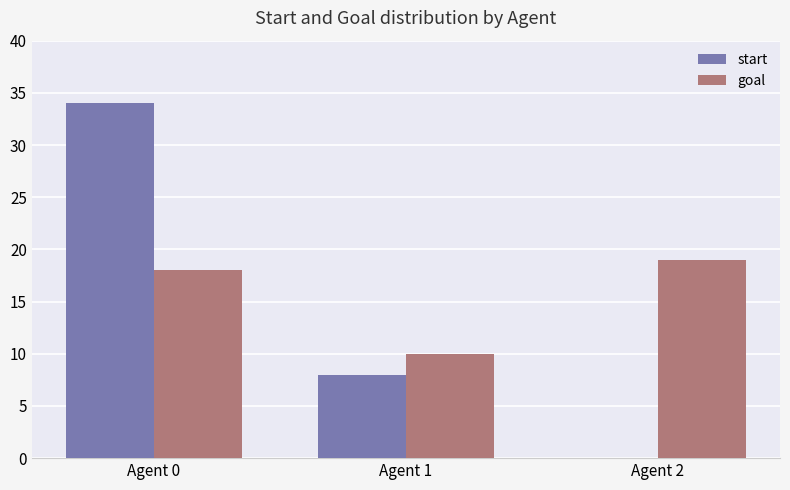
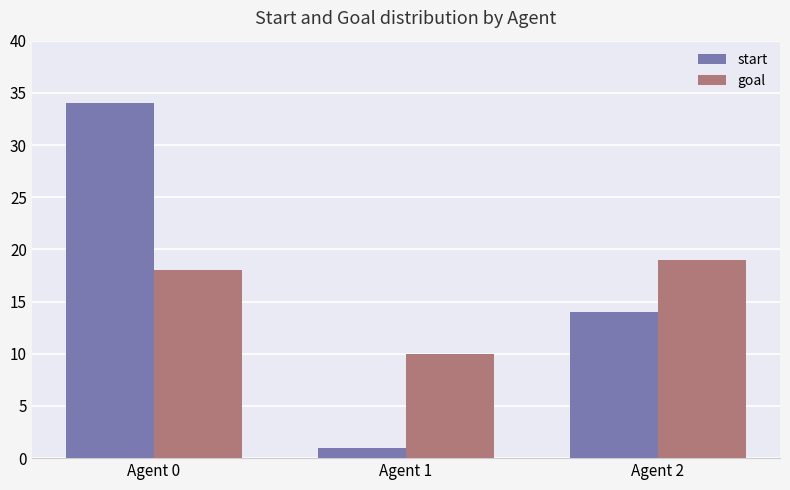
  {
    "start": {
      "Agent 0": 34,
-     "Agent 1": 8,
-     "Agent 2": 0
+     "Agent 1": 1,
+     "Agent 2": 14
    },
    "goal": {
      "Agent 0": 18,
      "Agent 1": 10,
      "Agent 2": 19
    }
  }
